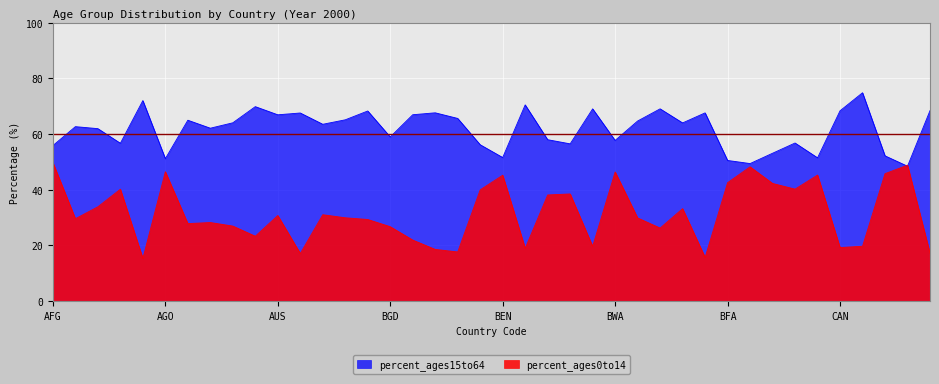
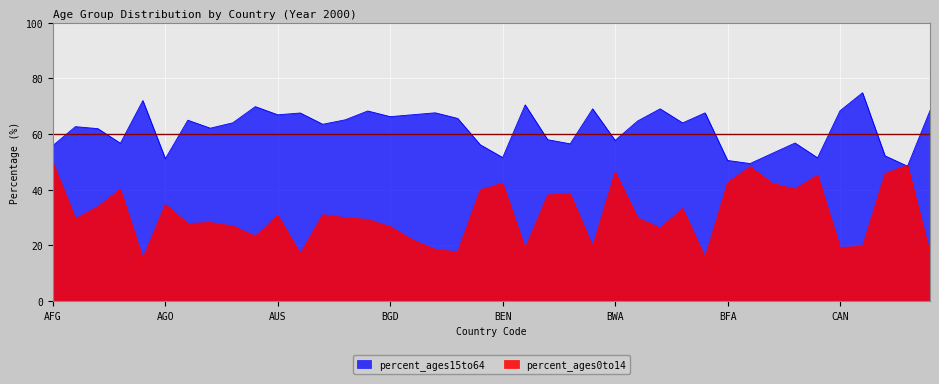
  {
    "percent_ages15to64": {
      "AFG": 56,
      "AGO": 51,
      "AUS": 67,
-     "BGD": 59,
+     "BGD": 66,
      "BEN": 52,
      "BWA": 58,
      "BFA": 50,
      "CAN": 68
    },
    "percent_ages0to14": {
      "AFG": 50,
-     "AGO": 46,
+     "AGO": 35,
      "AUS": 31,
      "BGD": 27,
-     "BEN": 45,
+     "BEN": 42,
      "BWA": 46,
      "BFA": 43,
      "CAN": 19
    }
  }
